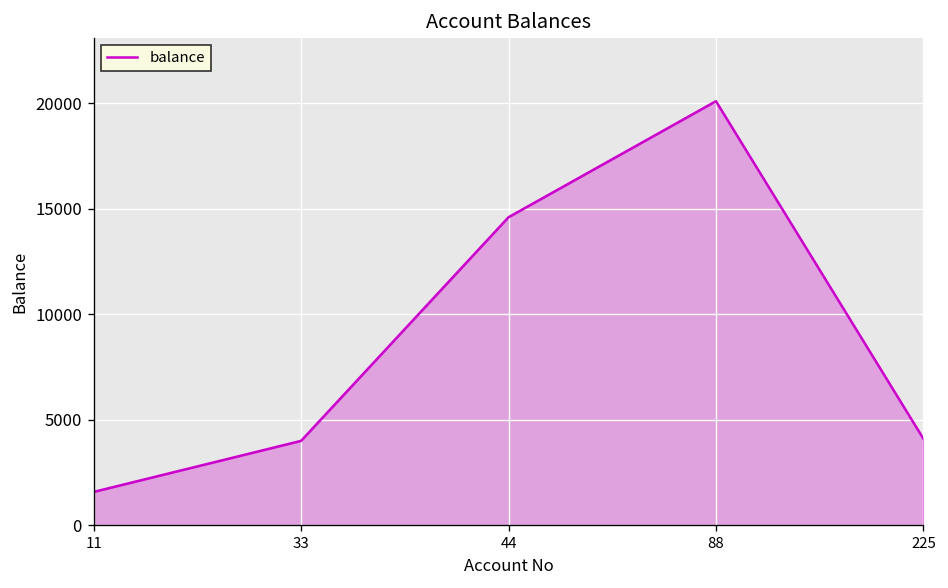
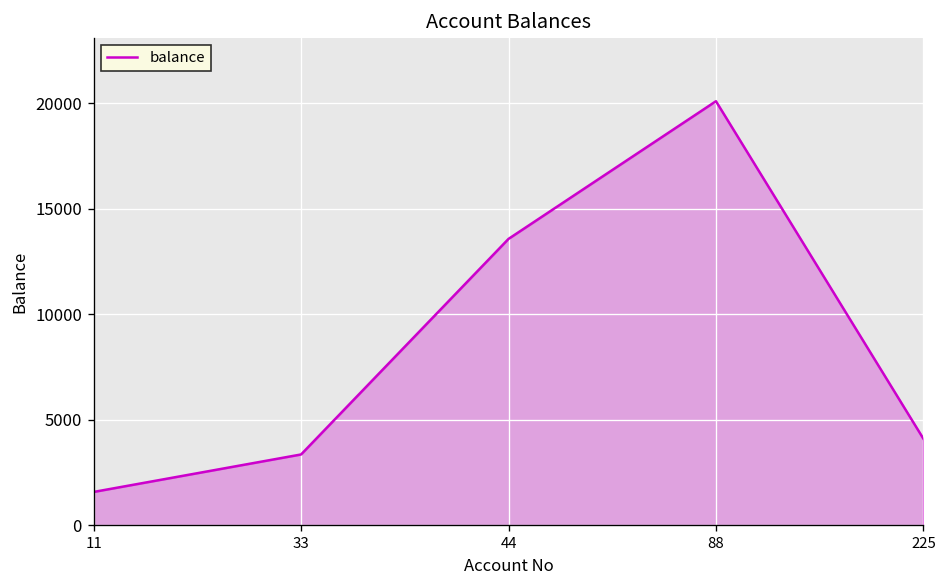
  {
    "11": 1600,
-   "33": 4000,
-   "44": 14600,
+   "33": 3400,
+   "44": 13600,
    "88": 20100,
    "225": 4100
  }
